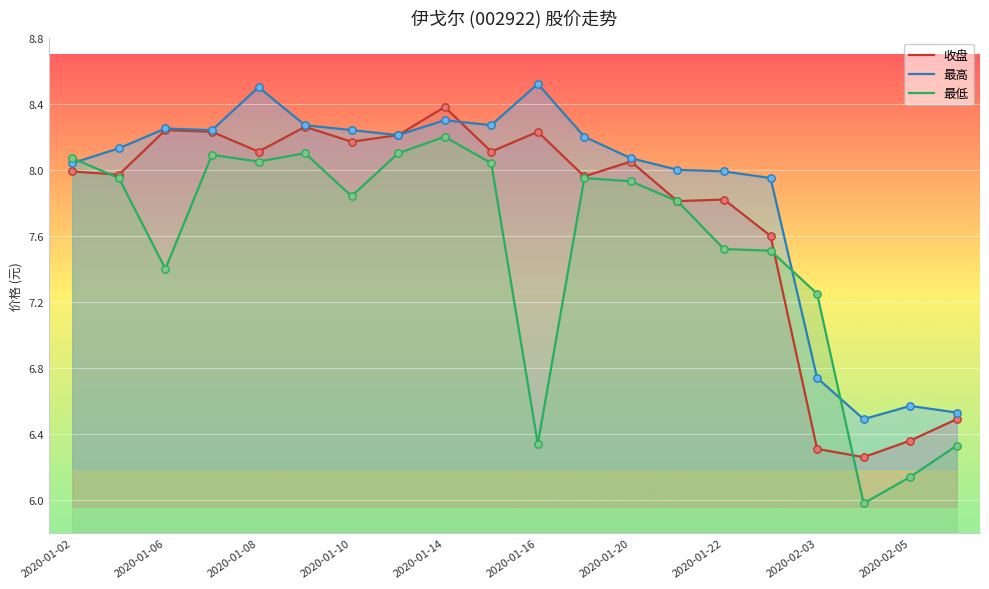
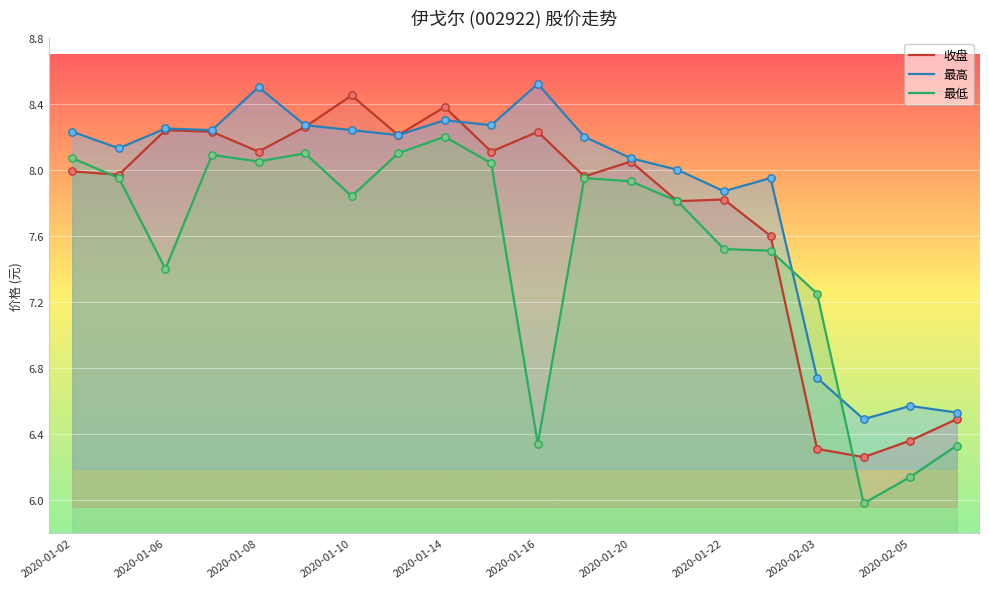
  {
    "收盘": {
      "2020-01-02": 7.99,
      "2020-01-08": 8.11,
-     "2020-01-10": 8.17,
+     "2020-01-10": 8.45,
      "2020-01-14": 8.38,
      "2020-01-16": 8.23,
      "2020-01-20": 8.05,
      "2020-01-22": 7.82,
      "2020-02-03": 6.31,
      "2020-02-05": 6.36
    },
    "最高": {
-     "2020-01-02": 8.04,
+     "2020-01-02": 8.23,
      "2020-01-08": 8.50,
      "2020-01-10": 8.24,
      "2020-01-14": 8.30,
      "2020-01-16": 8.52,
      "2020-01-20": 8.07,
-     "2020-01-22": 7.99,
+     "2020-01-22": 7.87,
      "2020-02-03": 6.74,
      "2020-02-05": 6.57
    },
    "最低": {
      "2020-01-02": 8.07,
      "2020-01-06": 7.40,
      "2020-01-08": 8.05,
      "2020-01-10": 7.84,
      "2020-01-14": 8.20,
      "2020-01-16": 6.34,
      "2020-01-20": 7.93,
      "2020-01-22": 7.52,
      "2020-02-03": 7.25,
      "2020-02-05": 6.14
    }
  }
